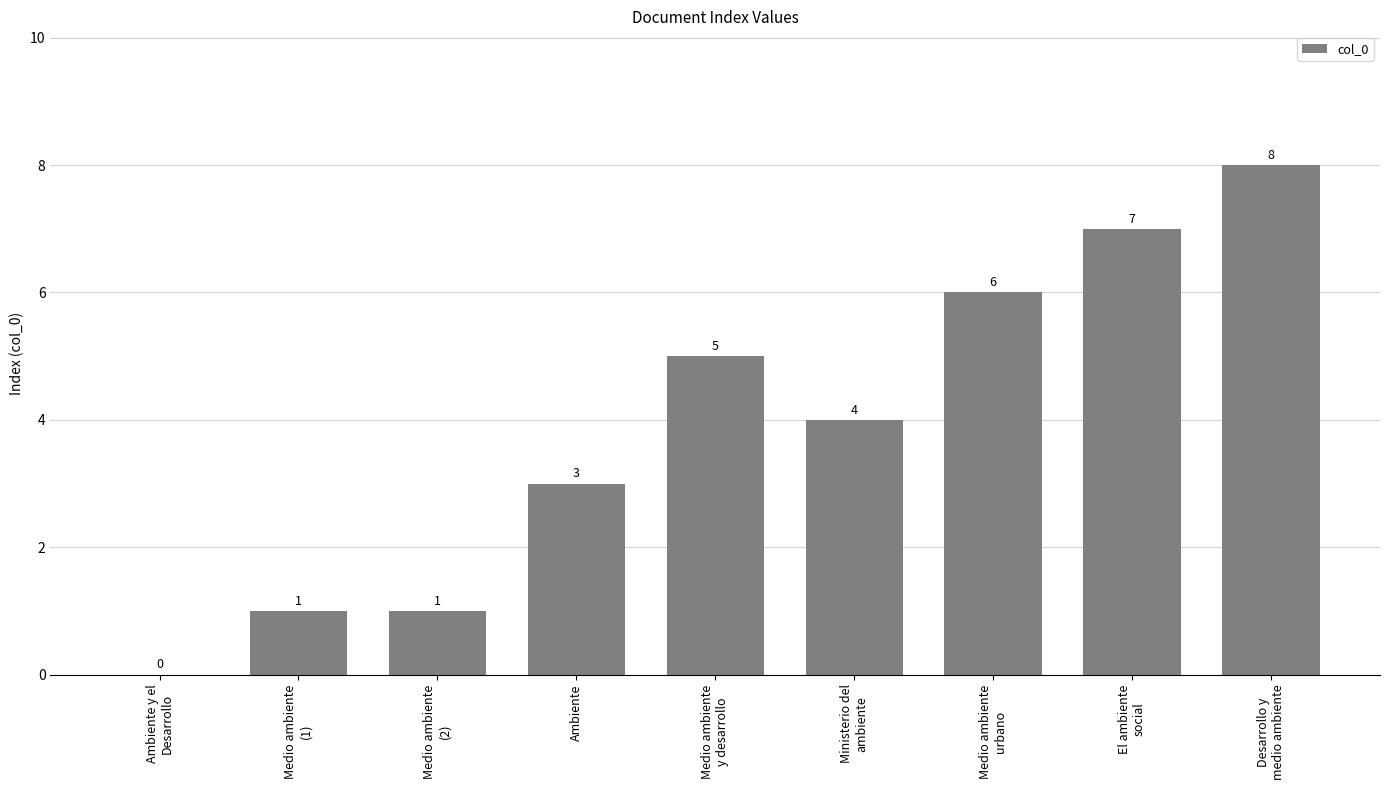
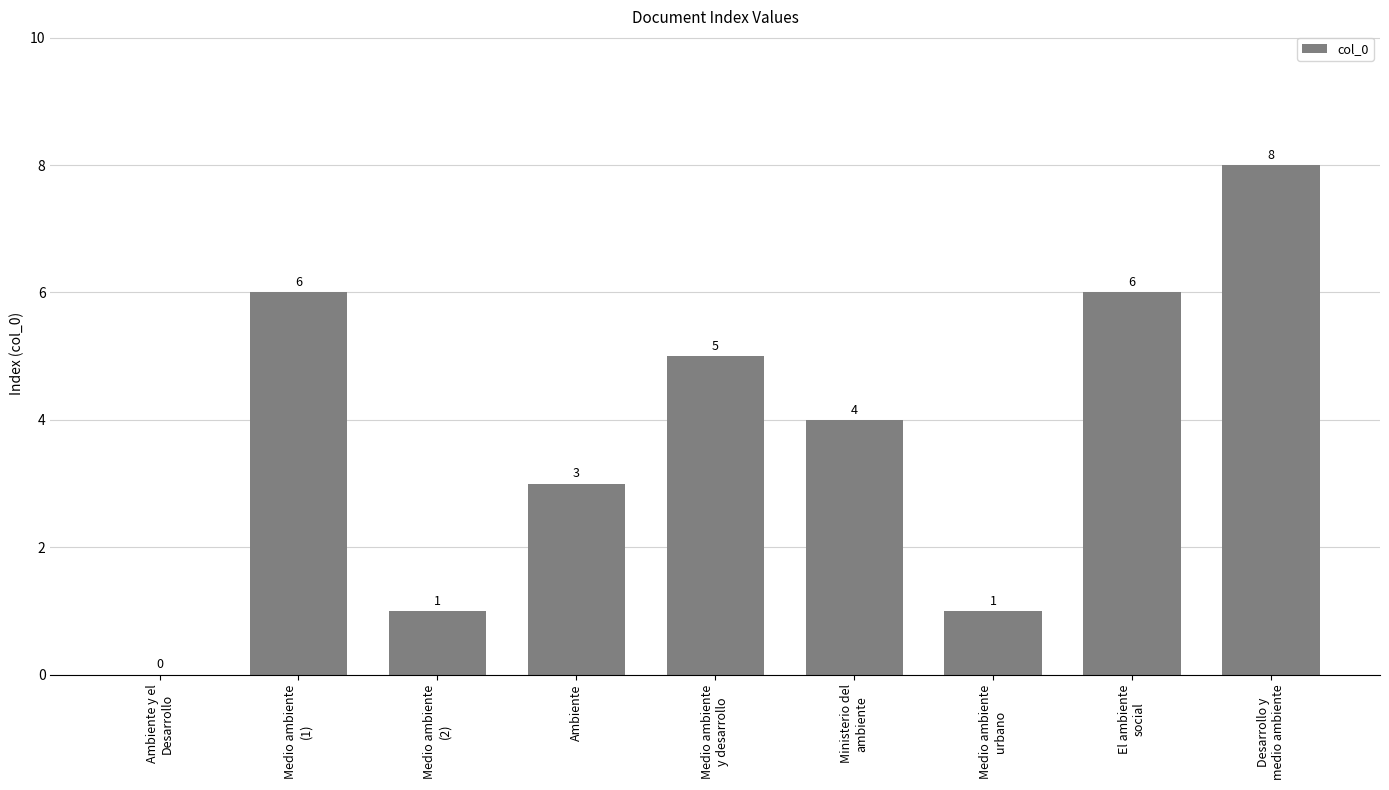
  {
    "Ambiente y el Desarrollo": 0,
-   "Medio ambiente (1)": 1,
+   "Medio ambiente (1)": 6,
    "Medio ambiente (2)": 1,
    "Ambiente": 3,
    "Medio ambiente y desarrollo": 5,
    "Ministerio del ambiente": 4,
-   "Medio ambiente urbano": 6,
-   "El ambiente social": 7,
+   "Medio ambiente urbano": 1,
+   "El ambiente social": 6,
    "Desarrollo y medio ambiente": 8
  }
